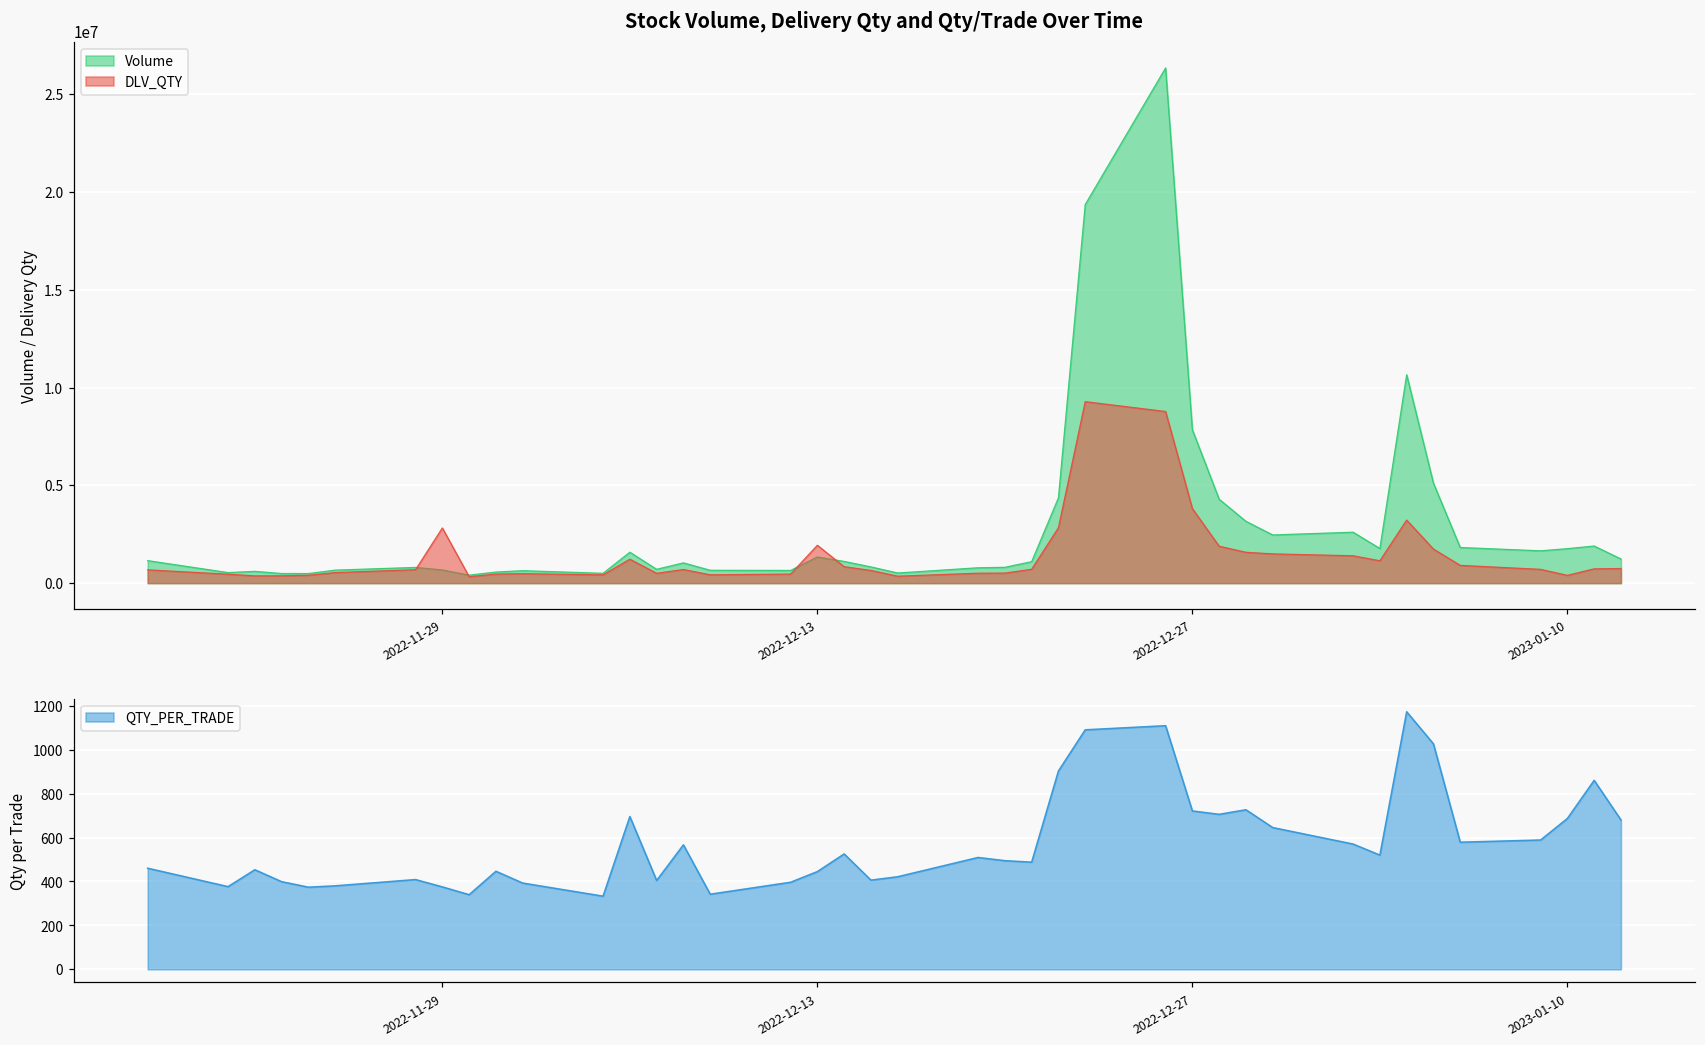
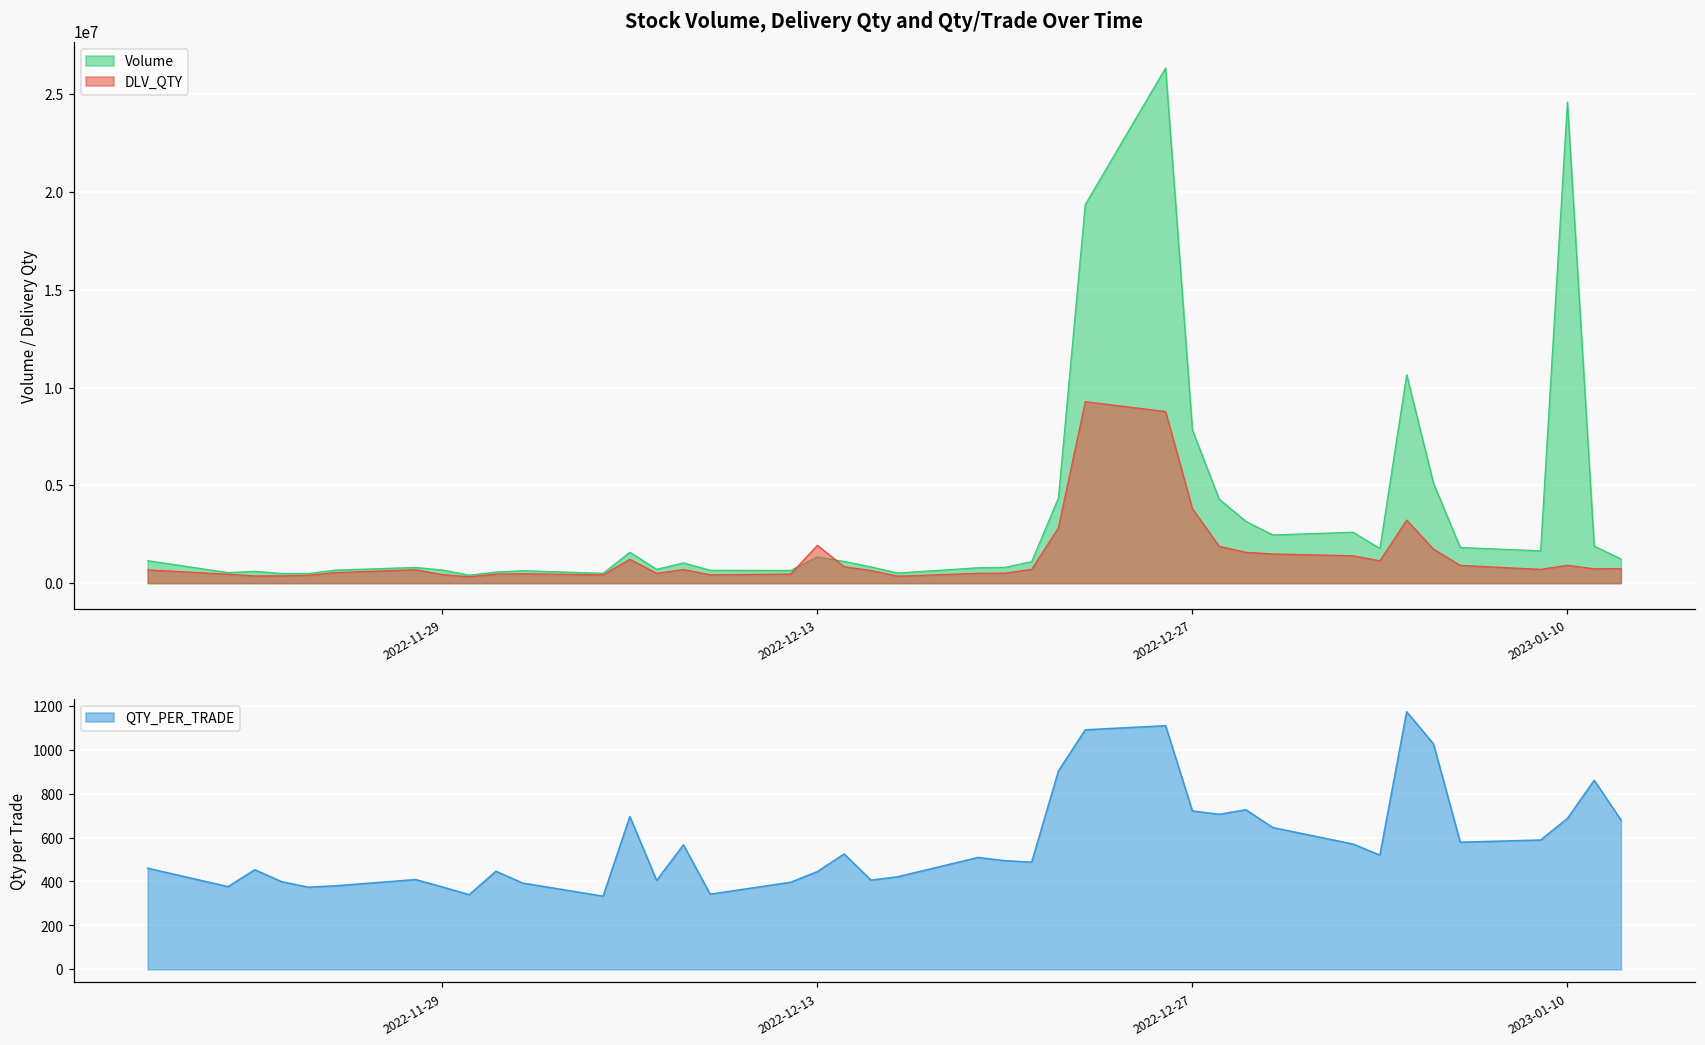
  {
    "Stock Volume, Delivery Qty and Qty/Trade Over Time": {
      "Volume": {
        "2022-11-29": 700000,
        "2022-12-13": 1300000,
        "2022-12-27": 7800000,
-       "2023-01-10": 1800000
+       "2023-01-10": 24600000
      },
      "DLV_QTY": {
-       "2022-11-29": 2800000,
+       "2022-11-29": 400000,
        "2022-12-13": 1900000,
        "2022-12-27": 3800000,
-       "2023-01-10": 400000
+       "2023-01-10": 900000
      }
    }
  }
